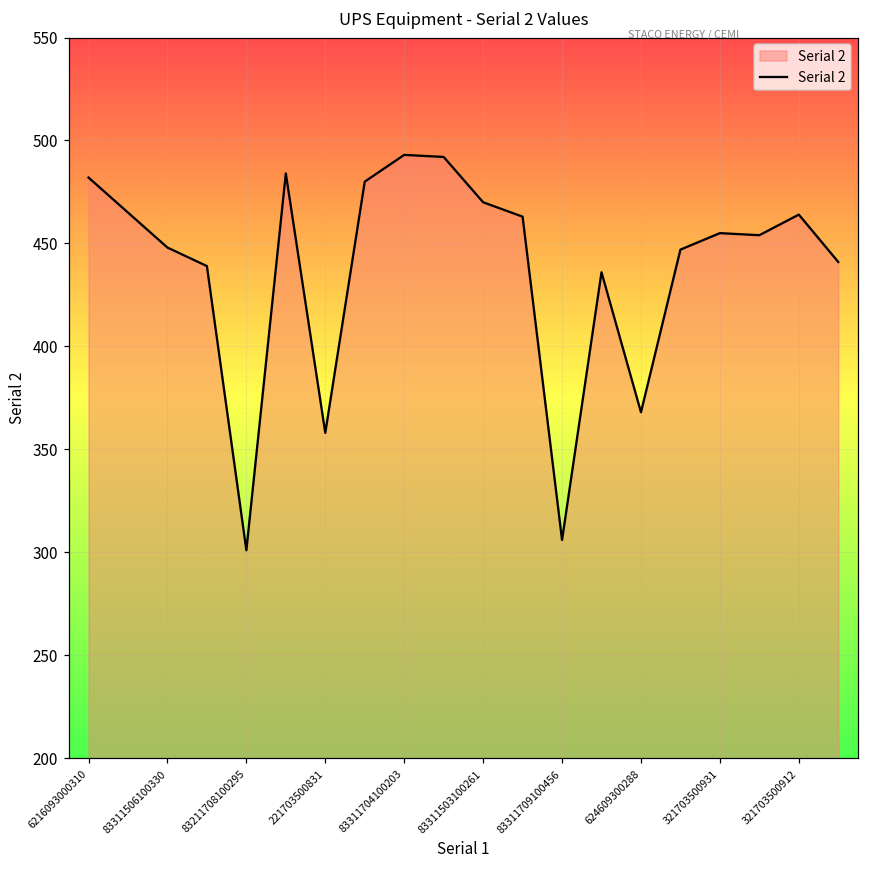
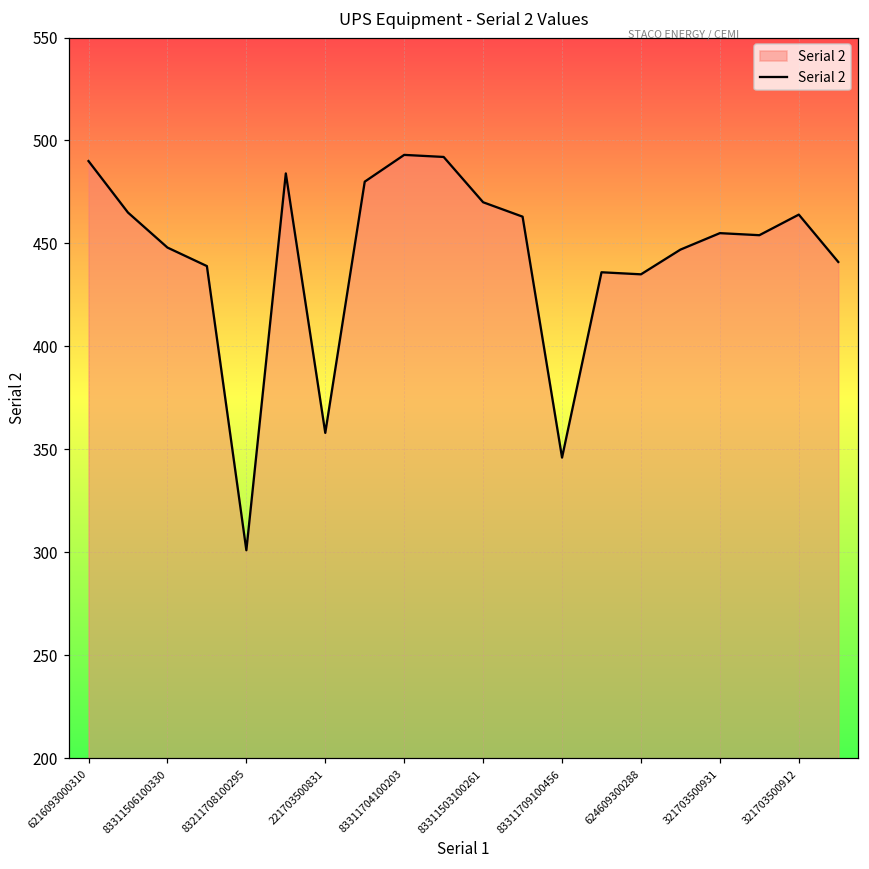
  {
-   "6216093000310": 482,
+   "6216093000310": 490,
    "83311506100330": 448,
    "83211708100295": 301,
    "221703500831": 358,
    "83311704100203": 493,
    "83311503100261": 470,
-   "83311709100456": 306,
-   "624609300288": 368,
+   "83311709100456": 346,
+   "624609300288": 435,
    "321703500931": 455,
    "321703500912": 464
  }
